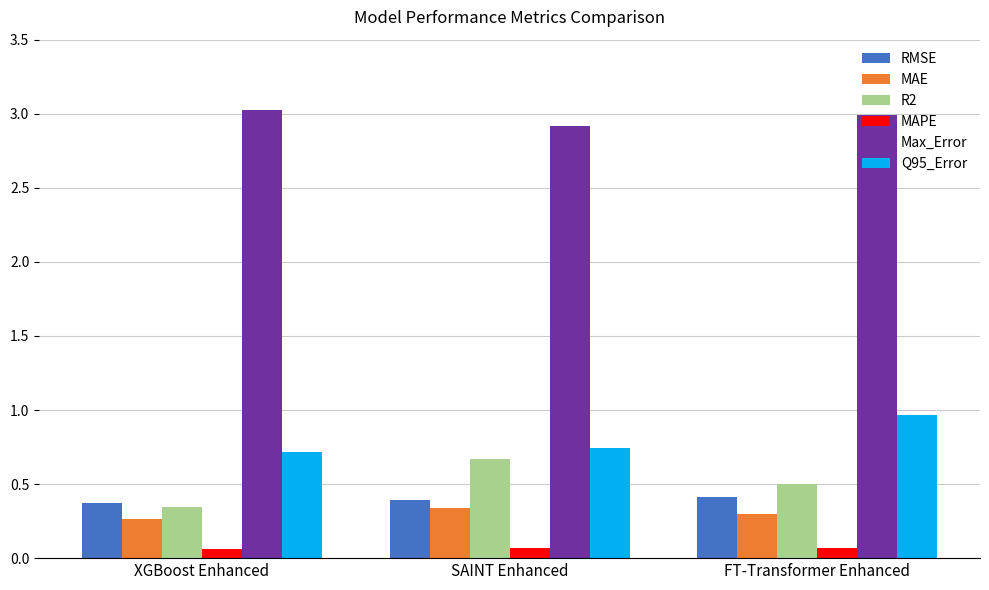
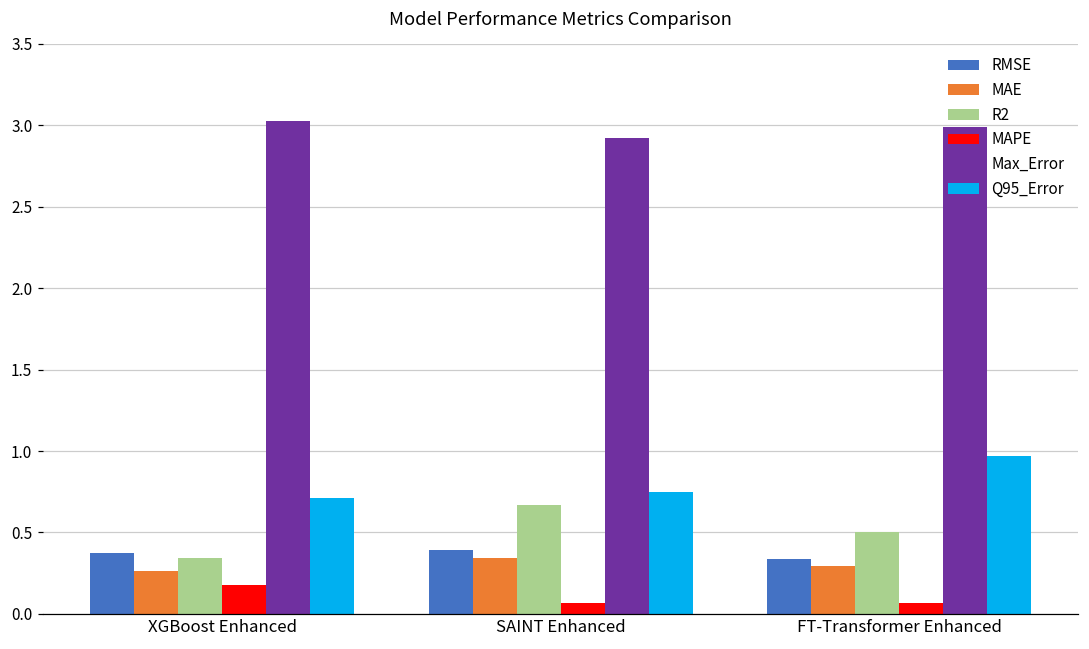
  {
    "RMSE": {
      "XGBoost Enhanced": 0.37,
      "SAINT Enhanced": 0.39,
-     "FT-Transformer Enhanced": 0.42
+     "FT-Transformer Enhanced": 0.34
    },
    "MAE": {
      "XGBoost Enhanced": 0.26,
      "SAINT Enhanced": 0.34,
      "FT-Transformer Enhanced": 0.30
    },
    "R2": {
      "XGBoost Enhanced": 0.34,
      "SAINT Enhanced": 0.67,
      "FT-Transformer Enhanced": 0.50
    },
    "MAPE": {
-     "XGBoost Enhanced": 0.06,
+     "XGBoost Enhanced": 0.18,
      "SAINT Enhanced": 0.07,
      "FT-Transformer Enhanced": 0.07
    },
    "Max_Error": {
      "XGBoost Enhanced": 3.02,
      "SAINT Enhanced": 2.92,
      "FT-Transformer Enhanced": 2.99
    },
    "Q95_Error": {
      "XGBoost Enhanced": 0.71,
      "SAINT Enhanced": 0.75,
      "FT-Transformer Enhanced": 0.97
    }
  }
